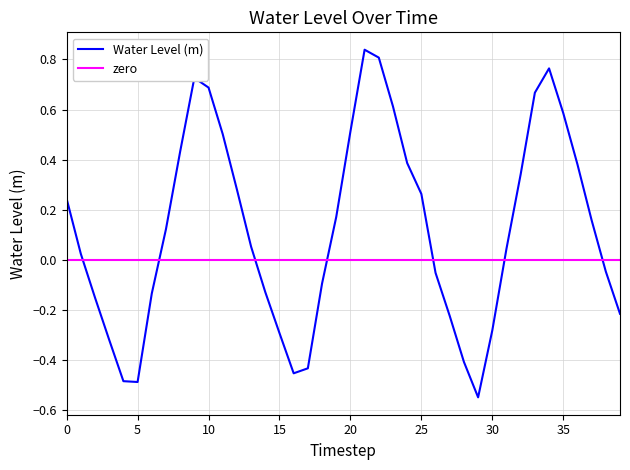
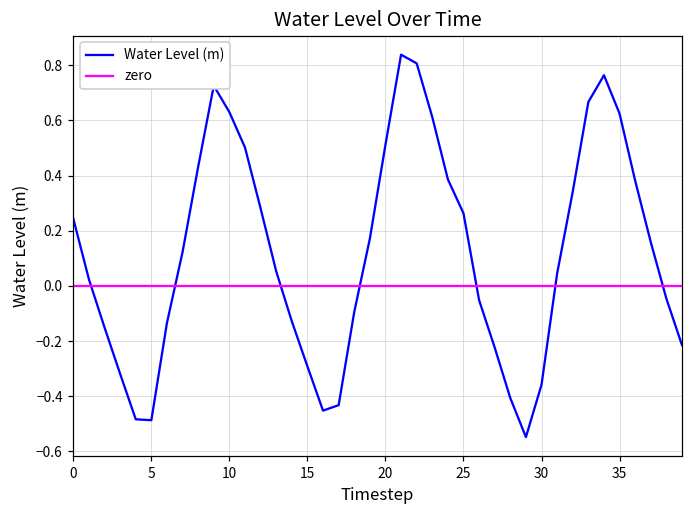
  {
    "0": 0.24,
    "5": -0.49,
-   "10": 0.69,
+   "10": 0.63,
    "15": -0.29,
    "20": 0.51,
    "25": 0.26,
-   "30": -0.28,
-   "35": 0.59
+   "30": -0.36,
+   "35": 0.62
  }
